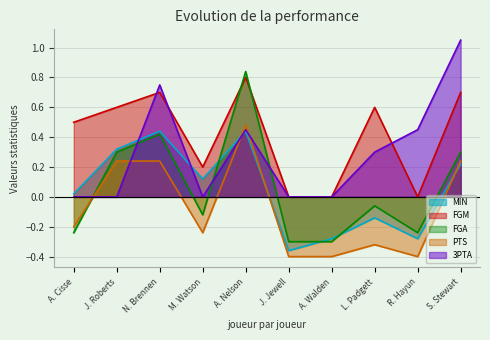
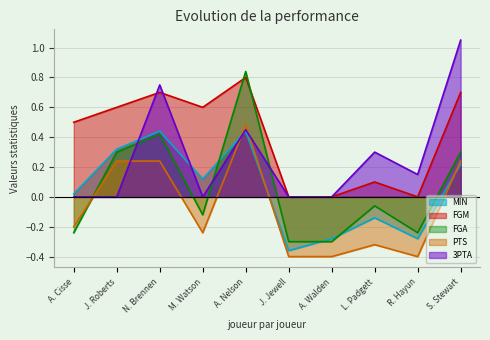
  {
    "FGM": {
      "A. Cisse": 0.50,
      "J. Roberts": 0.60,
      "N. Brennen": 0.70,
-     "M. Watson": 0.20,
+     "M. Watson": 0.60,
      "A. Nelson": 0.80,
-     "L. Padgett": 0.60,
+     "L. Padgett": 0.10,
      "S. Stewart": 0.70
    },
    "3PTA": {
      "J. Roberts": 0.00,
      "N. Brennen": 0.75,
      "L. Padgett": 0.30,
-     "R. Hayun": 0.45,
+     "R. Hayun": 0.15,
      "S. Stewart": 1.05
    }
  }
